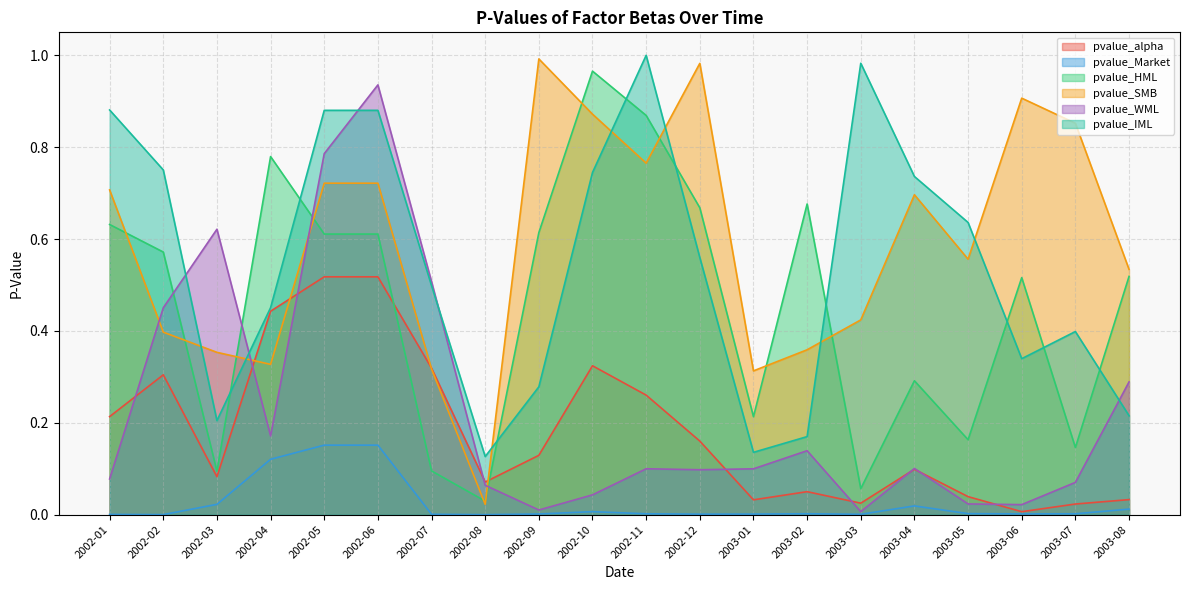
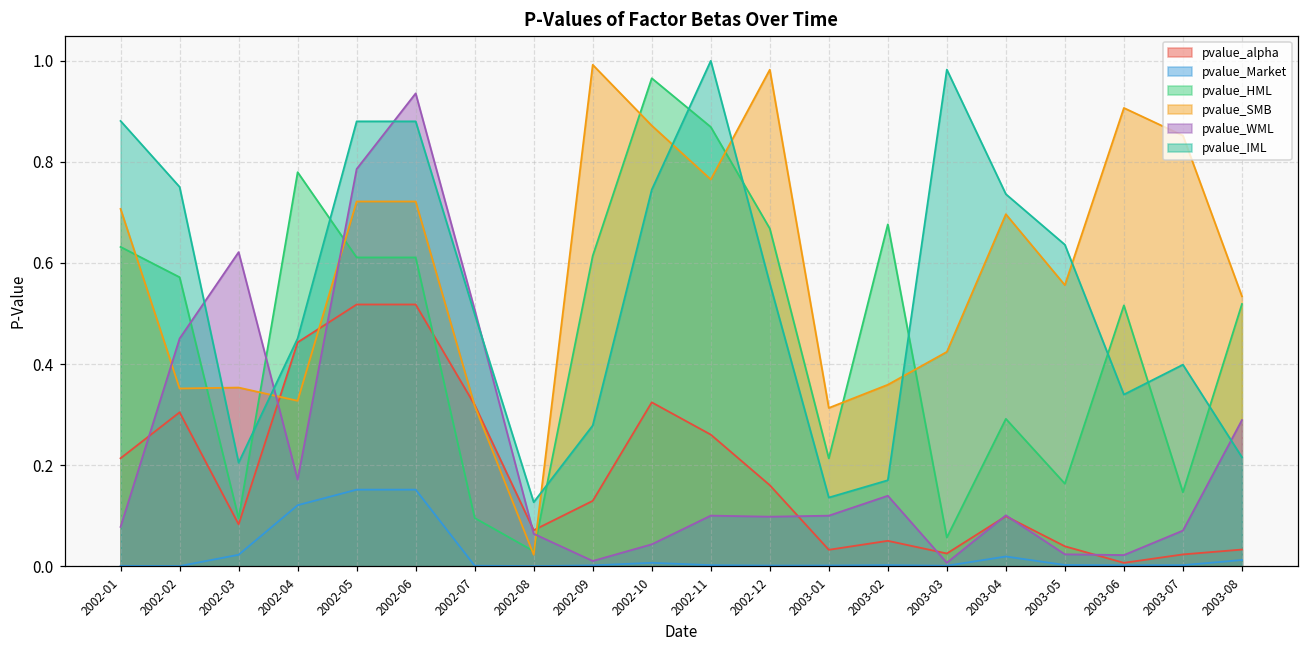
  {
    "pvalue_alpha": {
      "2002-01": 0.21,
      "2002-02": 0.30,
      "2002-03": 0.08,
      "2002-04": 0.44,
      "2002-05": 0.52,
      "2002-06": 0.52,
      "2002-08": 0.07,
      "2002-09": 0.13,
      "2002-10": 0.32,
      "2002-11": 0.26,
      "2002-12": 0.16,
      "2003-01": 0.03,
      "2003-02": 0.05,
      "2003-03": 0.02,
      "2003-05": 0.04,
      "2003-07": 0.02,
      "2003-08": 0.03
    },
    "pvalue_SMB": {
      "2002-01": 0.71,
-     "2002-02": 0.40,
+     "2002-02": 0.35,
      "2002-03": 0.35,
      "2002-04": 0.33,
      "2002-05": 0.72,
      "2002-06": 0.72,
      "2002-08": 0.02,
      "2002-09": 0.99,
      "2002-10": 0.87,
      "2002-11": 0.77,
      "2002-12": 0.98,
      "2003-01": 0.31,
      "2003-02": 0.36,
      "2003-03": 0.42,
      "2003-04": 0.70,
      "2003-05": 0.56,
      "2003-06": 0.91,
      "2003-08": 0.53
    },
    "pvalue_WML": {
      "2002-01": 0.08,
      "2002-02": 0.45,
      "2002-03": 0.62,
      "2002-04": 0.17,
      "2002-05": 0.79,
      "2002-06": 0.94,
      "2002-07": 0.51,
      "2002-08": 0.06,
      "2002-09": 0.01,
      "2002-10": 0.04,
      "2002-11": 0.10,
      "2002-12": 0.10,
      "2003-01": 0.10,
      "2003-02": 0.14,
      "2003-03": 0.01,
      "2003-05": 0.02,
      "2003-06": 0.02,
      "2003-07": 0.07,
      "2003-08": 0.29
    }
  }
